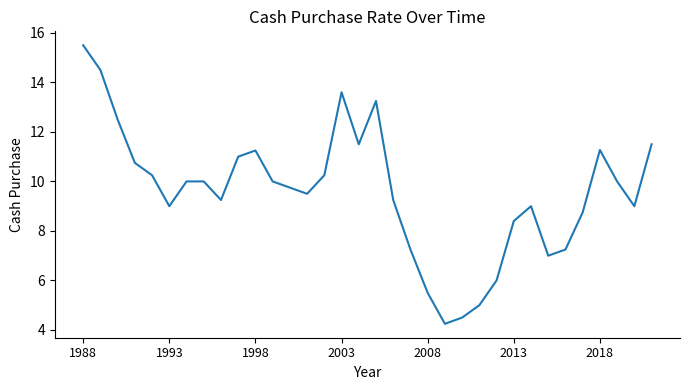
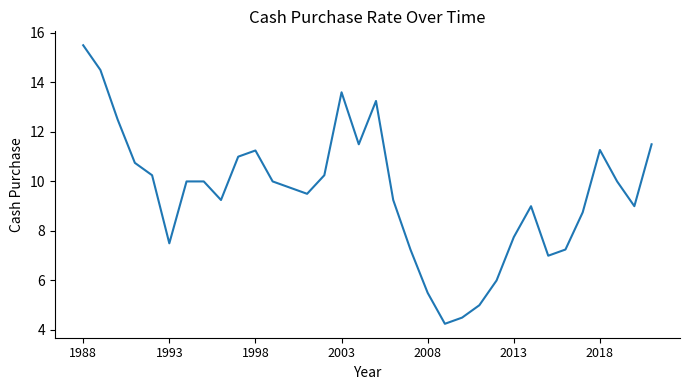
  {
    "1988": 15.5,
-   "1993": 9.0,
+   "1993": 7.5,
    "1998": 11.3,
    "2003": 13.6,
    "2008": 5.5,
-   "2013": 8.4,
+   "2013": 7.8,
    "2018": 11.3
  }
